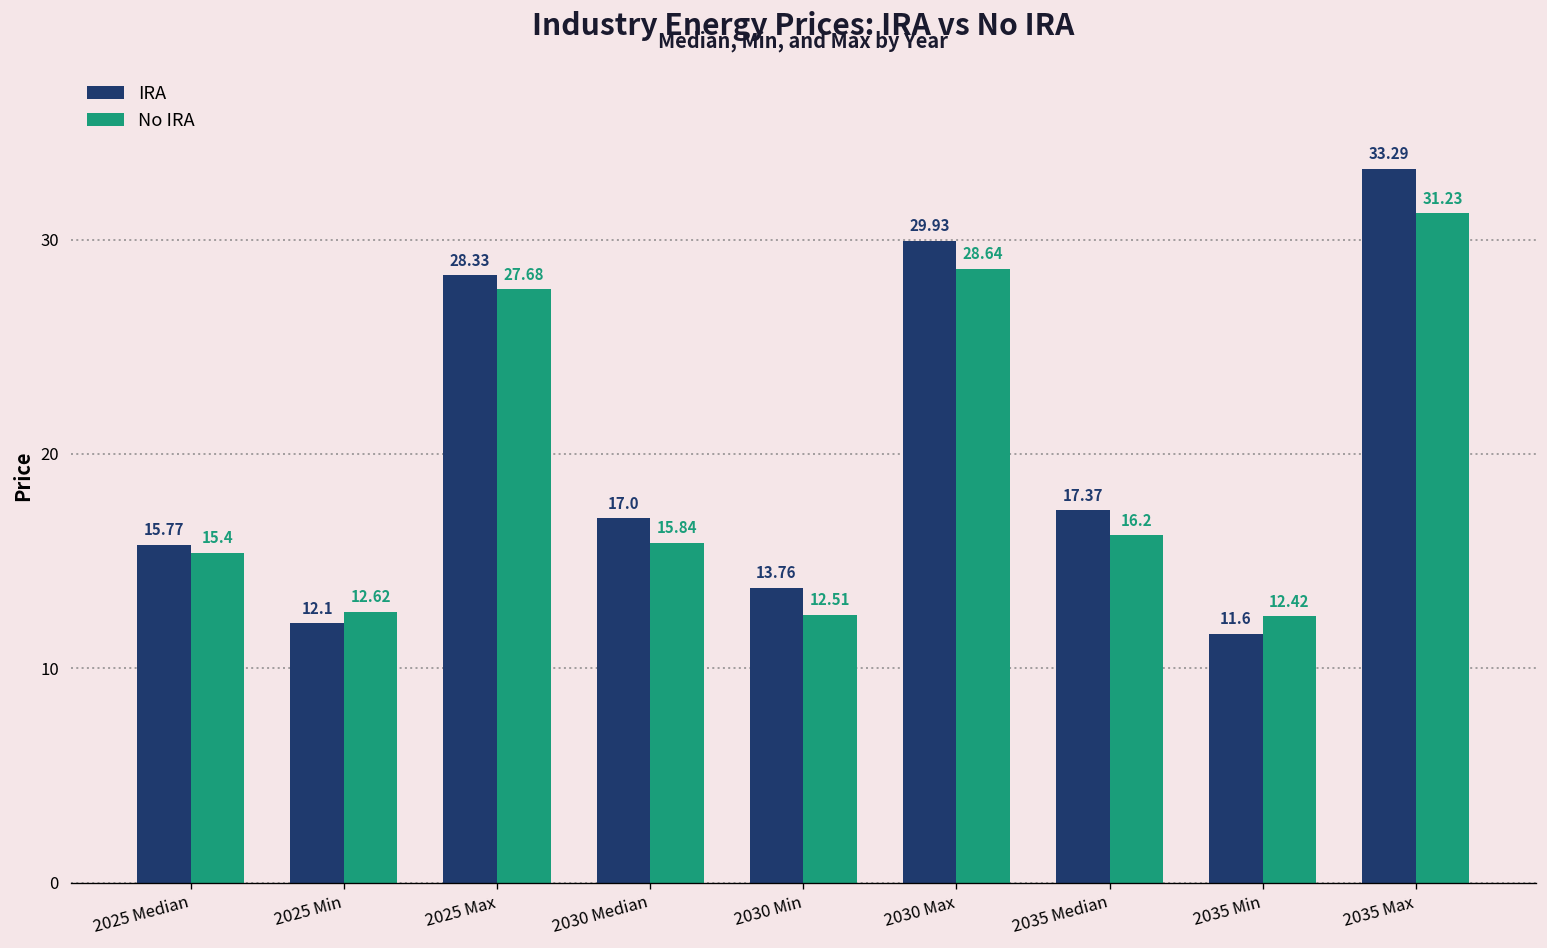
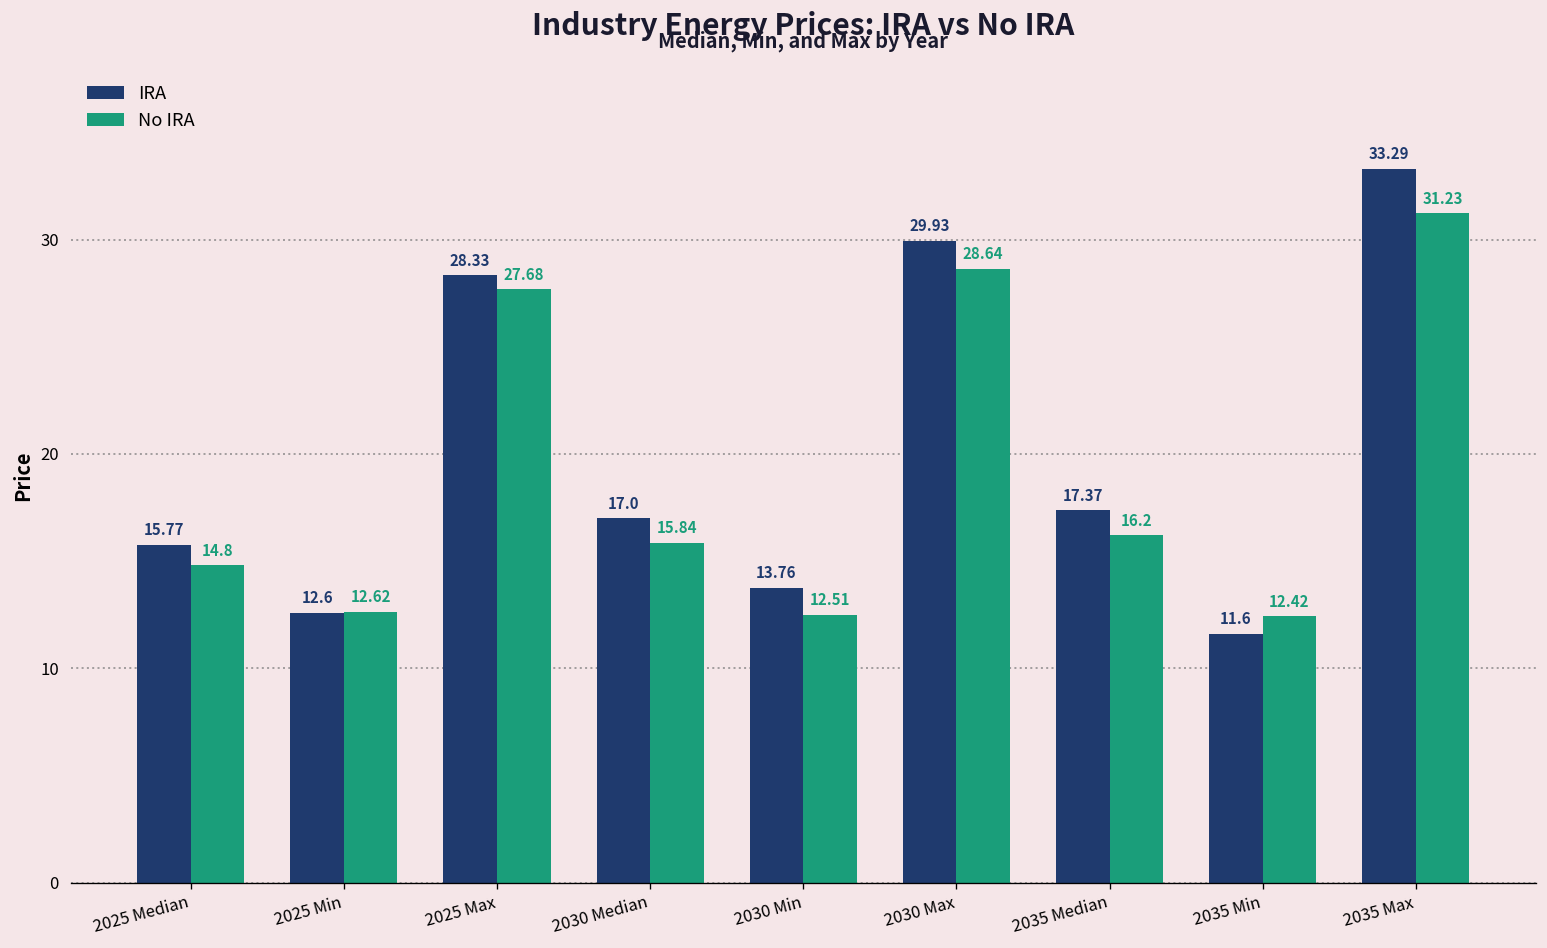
  {
    "IRA": {
      "2025 Median": 15.77,
-     "2025 Min": 12.1,
+     "2025 Min": 12.6,
      "2025 Max": 28.33,
      "2030 Median": 17.0,
      "2030 Min": 13.76,
      "2030 Max": 29.93,
      "2035 Median": 17.37,
      "2035 Min": 11.6,
      "2035 Max": 33.29
    },
    "No IRA": {
-     "2025 Median": 15.4,
+     "2025 Median": 14.8,
      "2025 Min": 12.62,
      "2025 Max": 27.68,
      "2030 Median": 15.84,
      "2030 Min": 12.51,
      "2030 Max": 28.64,
      "2035 Median": 16.2,
      "2035 Min": 12.42,
      "2035 Max": 31.23
    }
  }
